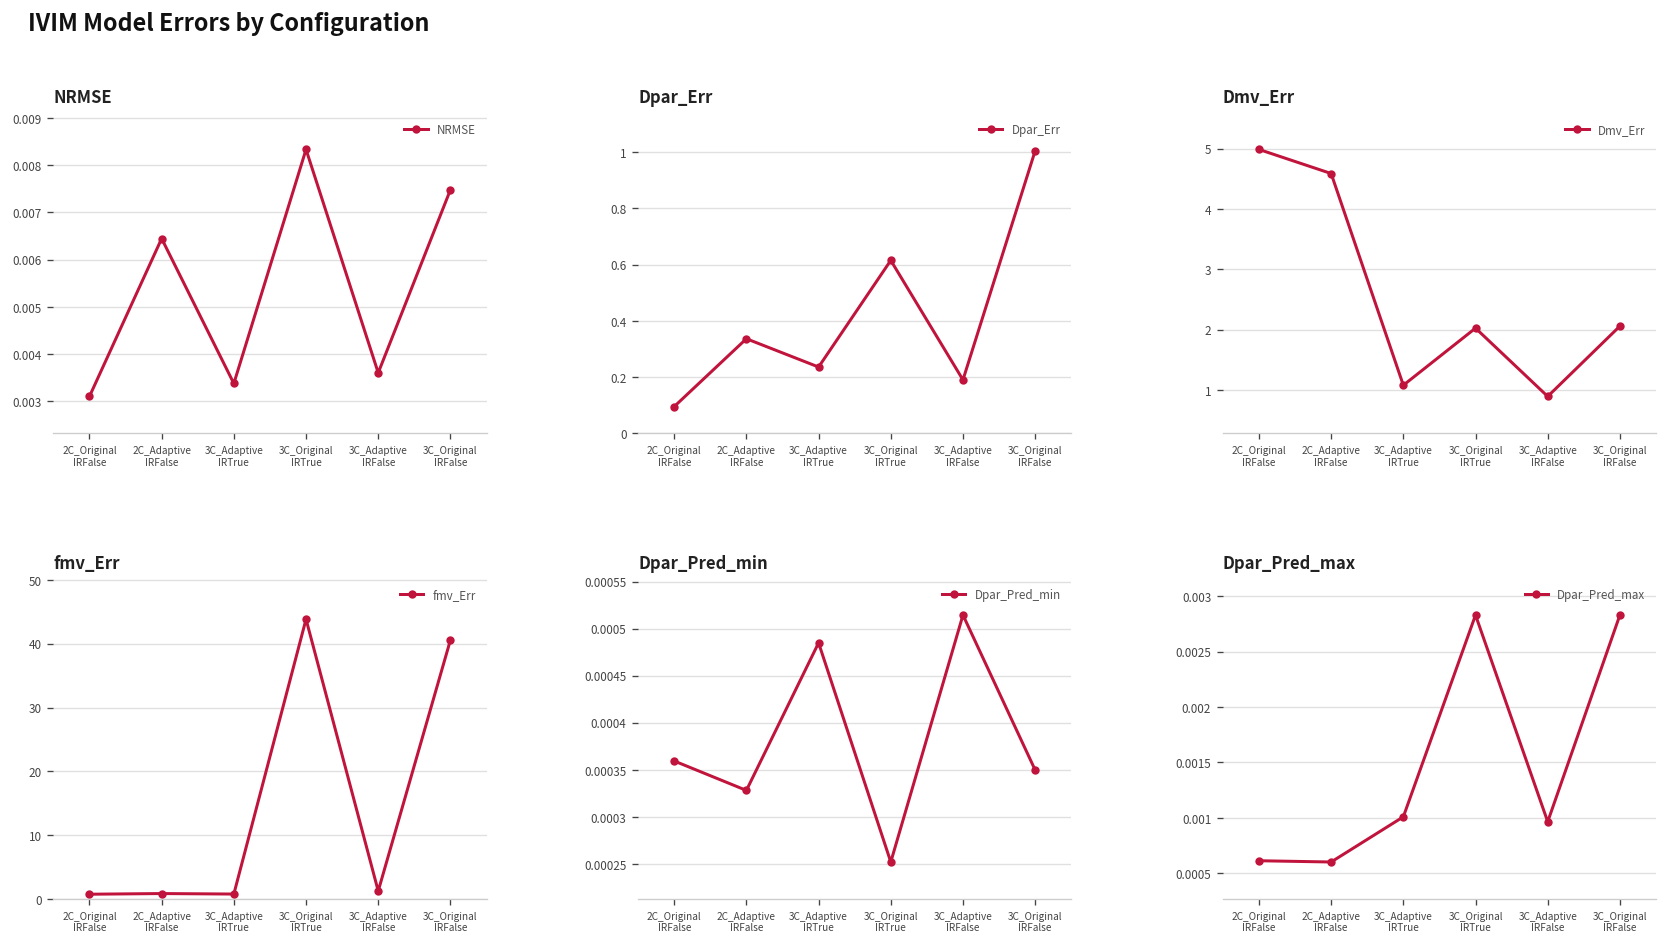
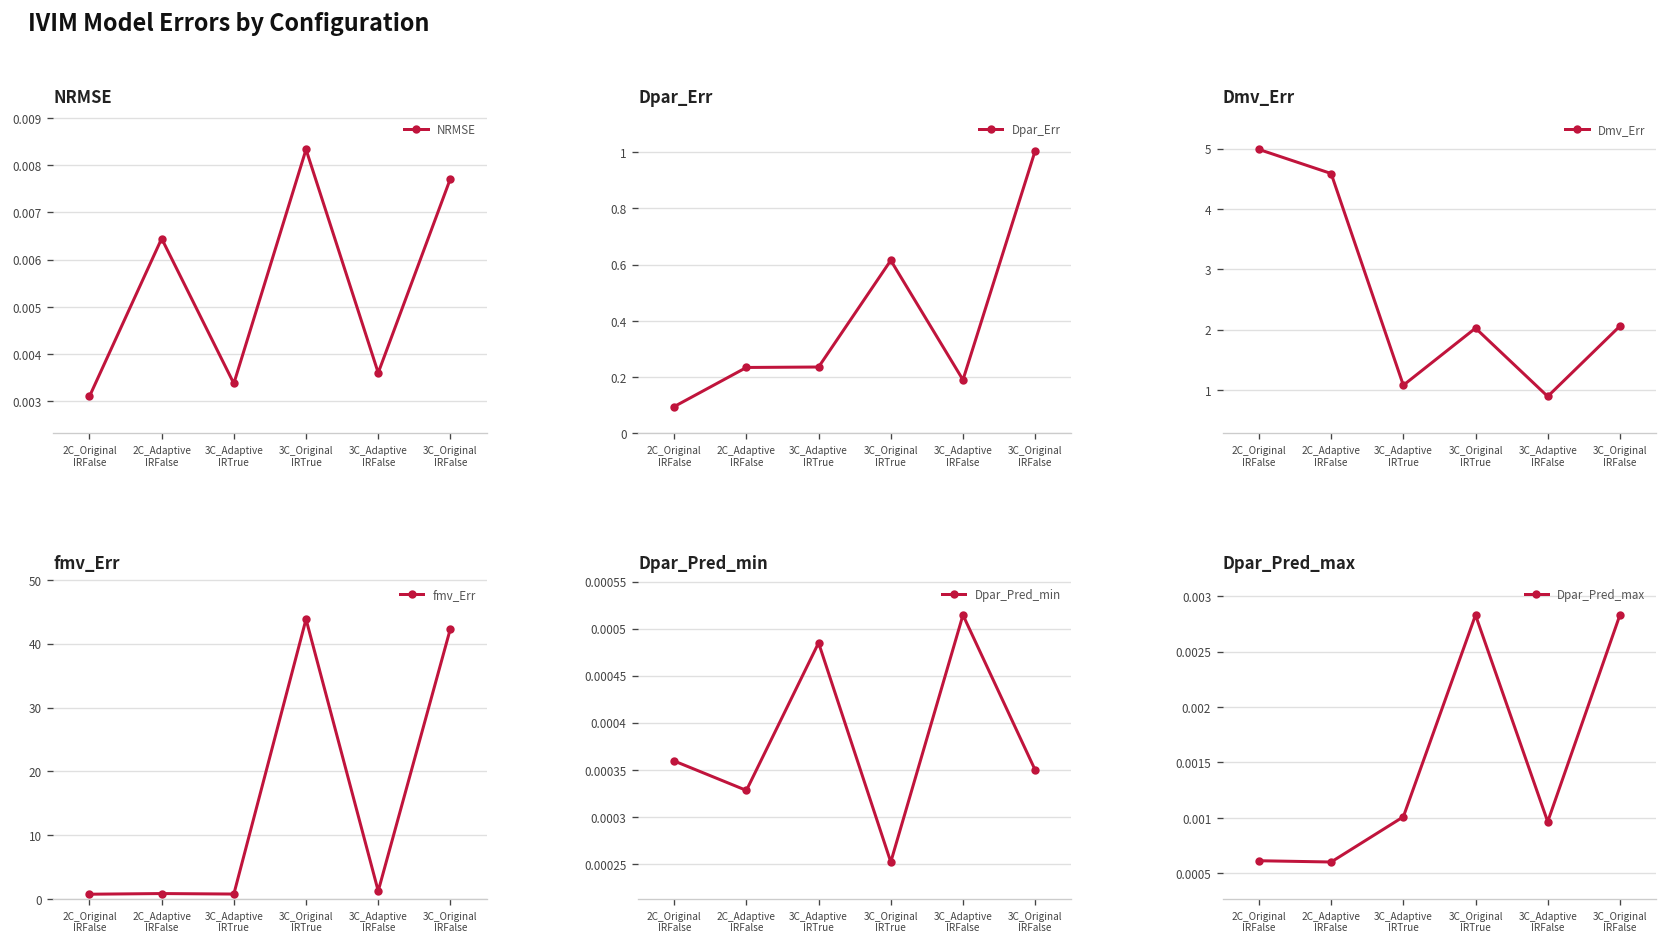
  {
    "NRMSE": {
      "2C_Original IRFalse": 0.0031,
      "2C_Adaptive IRFalse": 0.0064,
      "3C_Adaptive IRTrue": 0.0034,
      "3C_Original IRTrue": 0.0083,
      "3C_Adaptive IRFalse": 0.0036,
-     "3C_Original IRFalse": 0.0075
+     "3C_Original IRFalse": 0.0077
    },
    "Dpar_Err": {
      "2C_Original IRFalse": 0.10,
-     "2C_Adaptive IRFalse": 0.34,
+     "2C_Adaptive IRFalse": 0.23,
      "3C_Adaptive IRTrue": 0.24,
      "3C_Original IRTrue": 0.62,
      "3C_Adaptive IRFalse": 0.19,
      "3C_Original IRFalse": 1.00
    },
    "Dmv_Err": {
      "2C_Original IRFalse": 5.0,
      "2C_Adaptive IRFalse": 4.6,
      "3C_Adaptive IRTrue": 1.1,
      "3C_Original IRTrue": 2.0,
      "3C_Adaptive IRFalse": 0.9,
      "3C_Original IRFalse": 2.1
    },
    "fmv_Err": {
      "2C_Original IRFalse": 1,
      "2C_Adaptive IRFalse": 1,
      "3C_Adaptive IRTrue": 1,
      "3C_Original IRTrue": 44,
      "3C_Adaptive IRFalse": 1,
-     "3C_Original IRFalse": 41
+     "3C_Original IRFalse": 42
    },
    "Dpar_Pred_min": {
      "2C_Original IRFalse": 0.00036,
      "2C_Adaptive IRFalse": 0.00033,
      "3C_Adaptive IRTrue": 0.00048,
      "3C_Original IRTrue": 0.00025,
      "3C_Adaptive IRFalse": 0.00051,
      "3C_Original IRFalse": 0.00035
    },
    "Dpar_Pred_max": {
      "2C_Original IRFalse": 0.0006,
      "2C_Adaptive IRFalse": 0.0006,
      "3C_Adaptive IRTrue": 0.0010,
      "3C_Original IRTrue": 0.0028,
      "3C_Adaptive IRFalse": 0.0010,
      "3C_Original IRFalse": 0.0028
    }
  }
